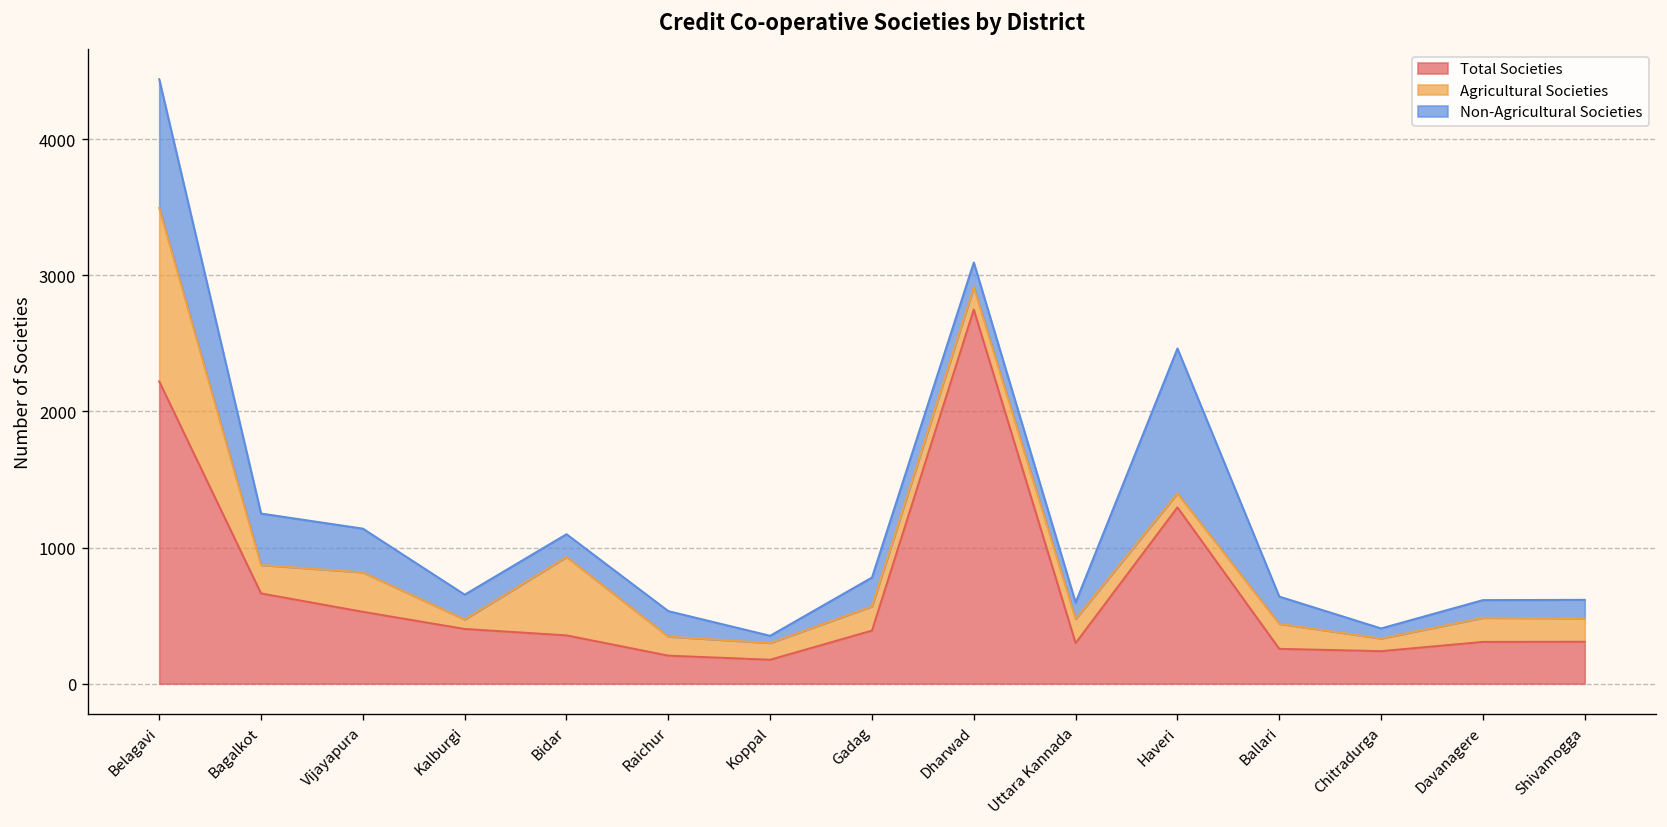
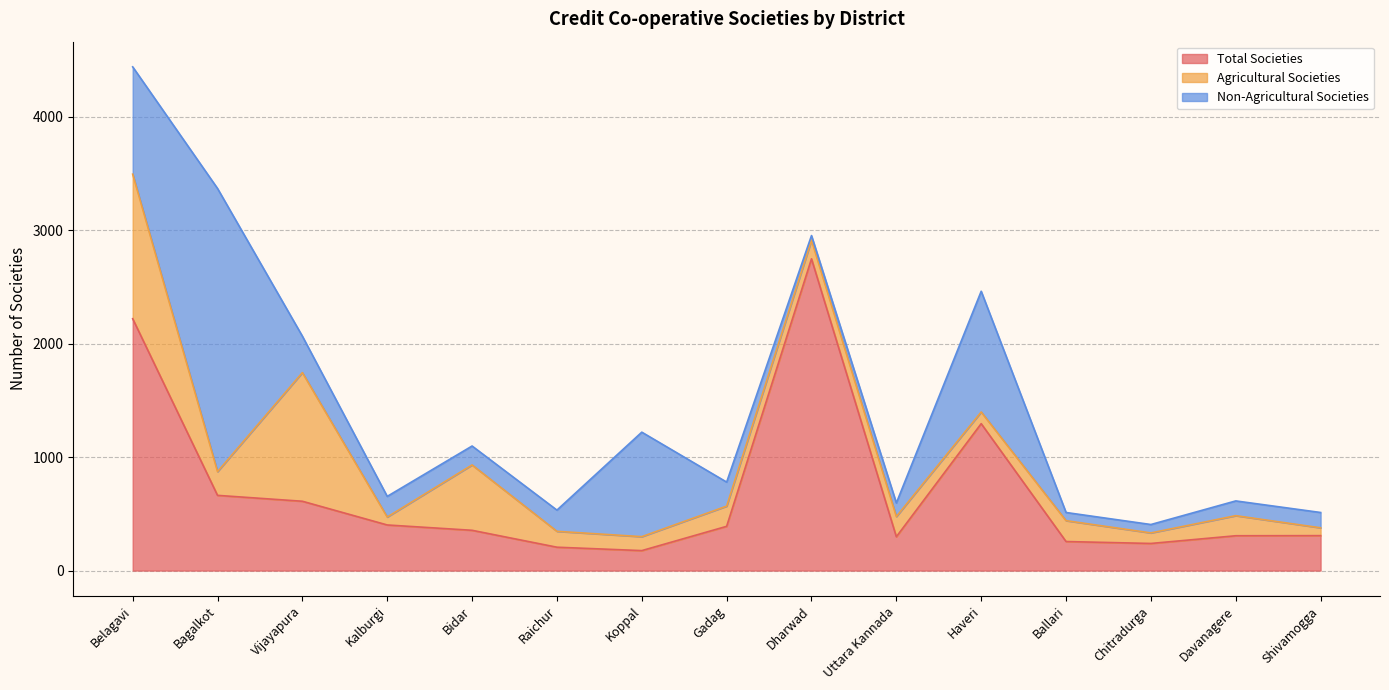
  {
    "Total Societies": {
      "Belagavi": 2220,
      "Bagalkot": 660,
-     "Vijayapura": 530,
+     "Vijayapura": 610,
      "Kalburgi": 400,
      "Bidar": 360,
      "Raichur": 210,
      "Koppal": 180,
      "Gadag": 390,
      "Dharwad": 2750,
      "Uttara Kannada": 300,
      "Haveri": 1300,
      "Ballari": 260,
      "Chitradurga": 240,
      "Davanagere": 310,
      "Shivamogga": 310
    },
    "Agricultural Societies": {
      "Belagavi": 1270,
      "Bagalkot": 210,
-     "Vijayapura": 290,
+     "Vijayapura": 1130,
      "Kalburgi": 70,
      "Bidar": 580,
      "Raichur": 140,
      "Koppal": 120,
      "Gadag": 180,
      "Dharwad": 160,
      "Uttara Kannada": 180,
      "Haveri": 100,
      "Ballari": 180,
      "Chitradurga": 90,
      "Davanagere": 180,
-     "Shivamogga": 170
+     "Shivamogga": 70
    },
    "Non-Agricultural Societies": {
      "Belagavi": 950,
-     "Bagalkot": 380,
+     "Bagalkot": 2500,
      "Vijayapura": 320,
      "Kalburgi": 180,
      "Bidar": 170,
      "Raichur": 190,
-     "Koppal": 50,
+     "Koppal": 920,
      "Gadag": 210,
-     "Dharwad": 180,
+     "Dharwad": 40,
      "Uttara Kannada": 120,
      "Haveri": 1060,
-     "Ballari": 200,
+     "Ballari": 70,
      "Chitradurga": 70,
      "Davanagere": 130,
      "Shivamogga": 140
    }
  }
